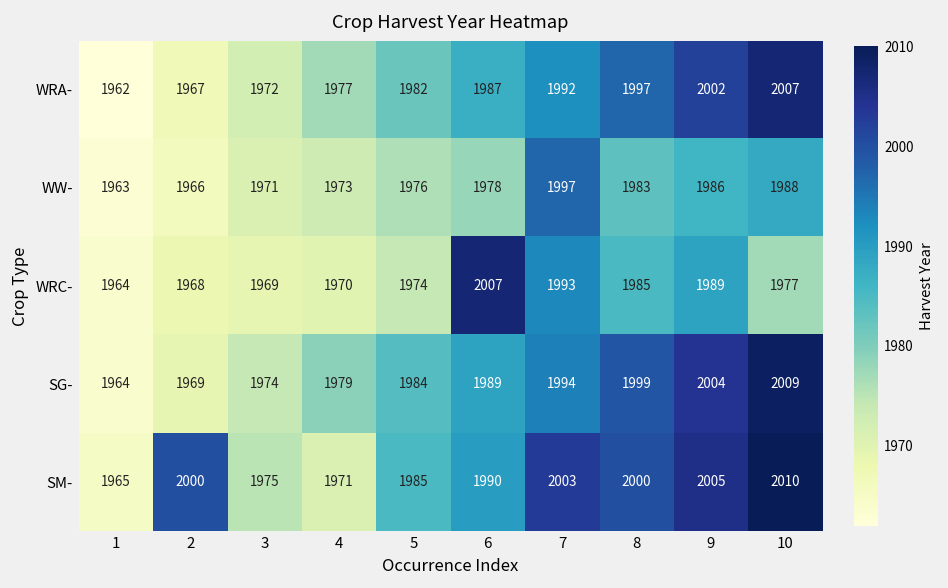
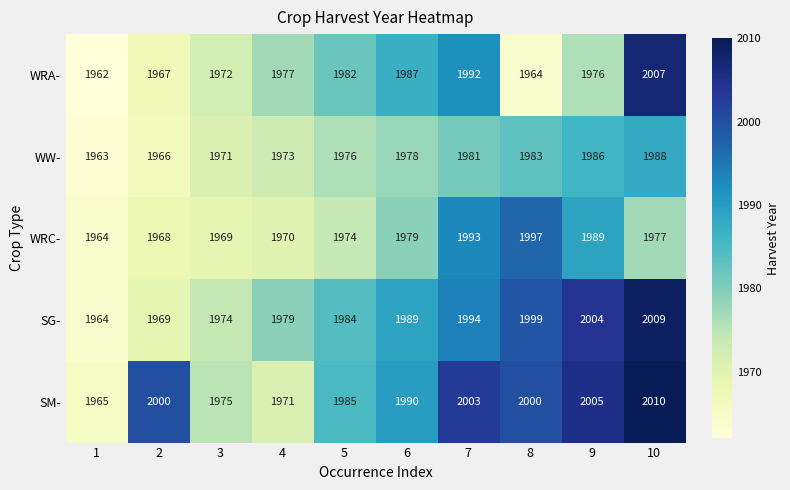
  {
    "WRA-": {
      "1": 1962,
      "2": 1967,
      "3": 1972,
      "4": 1977,
      "5": 1982,
      "6": 1987,
      "7": 1992,
-     "8": 1997,
-     "9": 2002,
+     "8": 1964,
+     "9": 1976,
      "10": 2007
    },
    "WW-": {
      "1": 1963,
      "2": 1966,
      "3": 1971,
      "4": 1973,
      "5": 1976,
      "6": 1978,
-     "7": 1997,
+     "7": 1981,
      "8": 1983,
      "9": 1986,
      "10": 1988
    },
    "WRC-": {
      "1": 1964,
      "2": 1968,
      "3": 1969,
      "4": 1970,
      "5": 1974,
-     "6": 2007,
+     "6": 1979,
      "7": 1993,
-     "8": 1985,
+     "8": 1997,
      "9": 1989,
      "10": 1977
    },
    "SG-": {
      "1": 1964,
      "2": 1969,
      "3": 1974,
      "4": 1979,
      "5": 1984,
      "6": 1989,
      "7": 1994,
      "8": 1999,
      "9": 2004,
      "10": 2009
    },
    "SM-": {
      "1": 1965,
      "2": 2000,
      "3": 1975,
      "4": 1971,
      "5": 1985,
      "6": 1990,
      "7": 2003,
      "8": 2000,
      "9": 2005,
      "10": 2010
    }
  }
